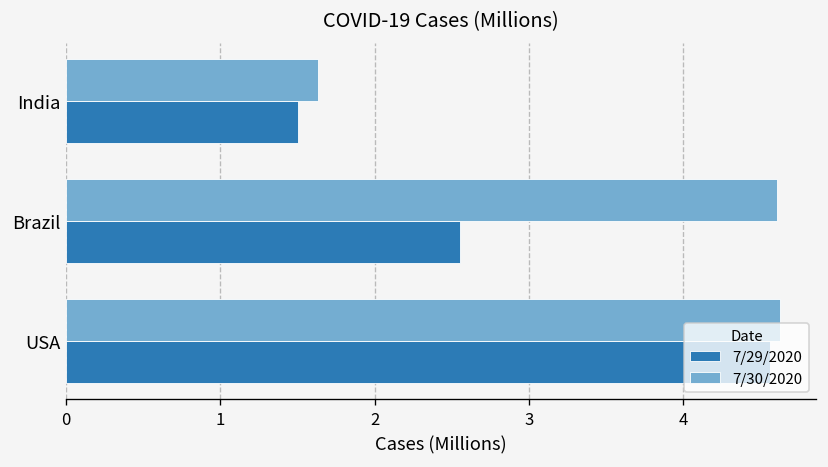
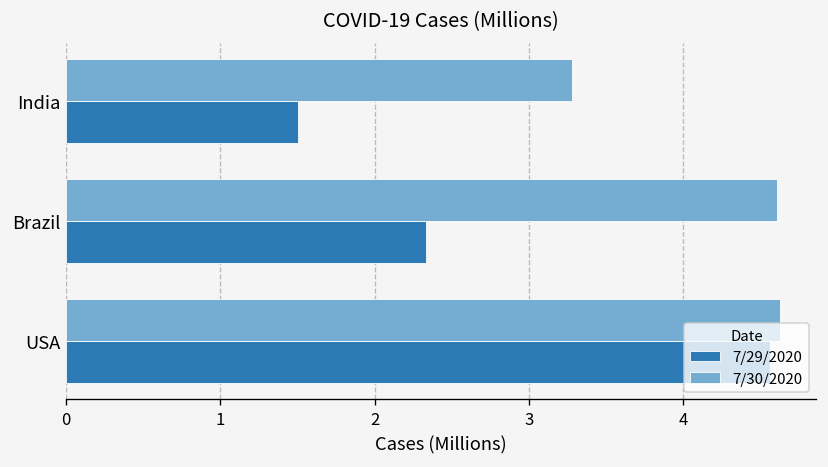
  {
    "7/29/2020": {
      "India": 1.50,
-     "Brazil": 2.55
+     "Brazil": 2.33
    },
    "7/30/2020": {
-     "India": 1.63,
+     "India": 3.28,
      "Brazil": 4.61
    }
  }
